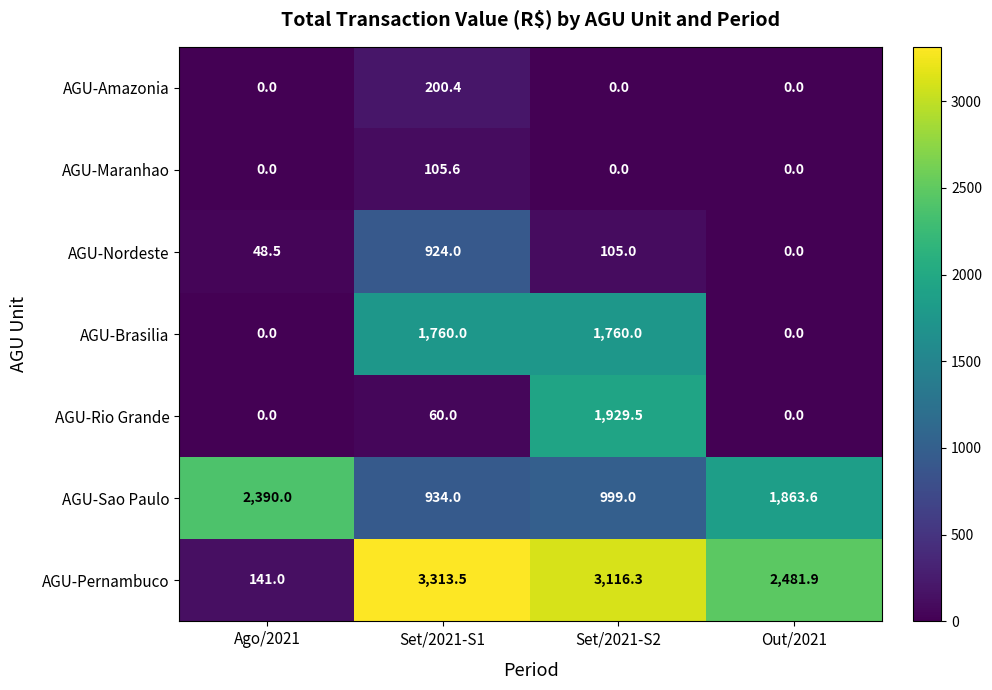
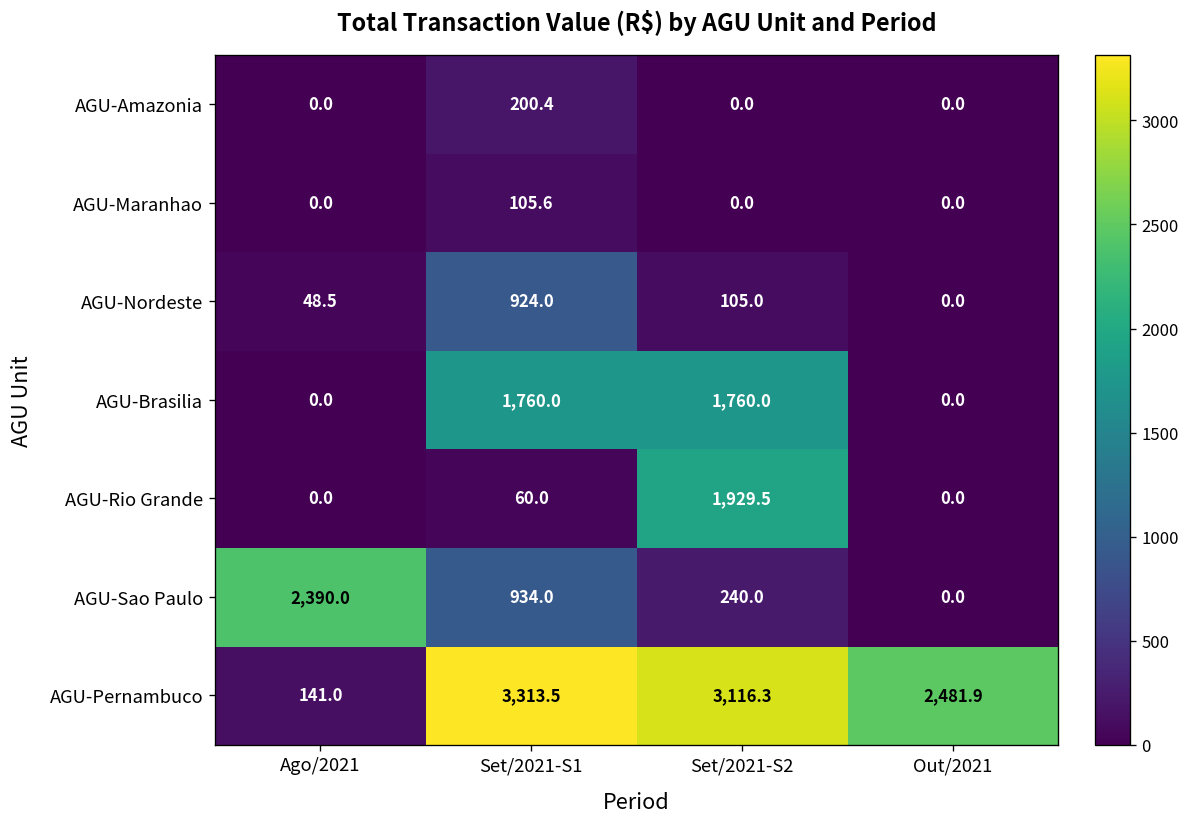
  {
    "AGU-Amazonia": {
      "Ago/2021": "0.0",
      "Set/2021-S1": "200.4",
      "Set/2021-S2": "0.0",
      "Out/2021": "0.0"
    },
    "AGU-Maranhao": {
      "Ago/2021": "0.0",
      "Set/2021-S1": "105.6",
      "Set/2021-S2": "0.0",
      "Out/2021": "0.0"
    },
    "AGU-Nordeste": {
      "Ago/2021": "48.5",
      "Set/2021-S1": "924.0",
      "Set/2021-S2": "105.0",
      "Out/2021": "0.0"
    },
    "AGU-Brasilia": {
      "Ago/2021": "0.0",
      "Set/2021-S1": "1,760.0",
      "Set/2021-S2": "1,760.0",
      "Out/2021": "0.0"
    },
    "AGU-Rio Grande": {
      "Ago/2021": "0.0",
      "Set/2021-S1": "60.0",
      "Set/2021-S2": "1,929.5",
      "Out/2021": "0.0"
    },
    "AGU-Sao Paulo": {
      "Ago/2021": "2,390.0",
      "Set/2021-S1": "934.0",
-     "Set/2021-S2": "999.0",
-     "Out/2021": "1,863.6"
+     "Set/2021-S2": "240.0",
+     "Out/2021": "0.0"
    },
    "AGU-Pernambuco": {
      "Ago/2021": "141.0",
      "Set/2021-S1": "3,313.5",
      "Set/2021-S2": "3,116.3",
      "Out/2021": "2,481.9"
    }
  }
